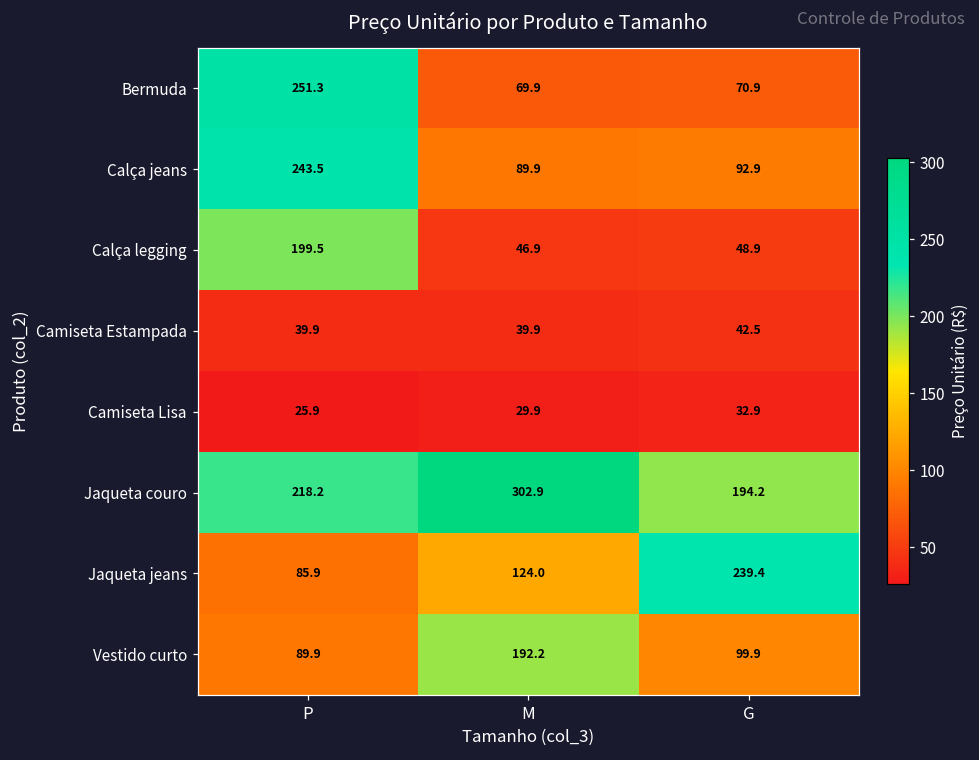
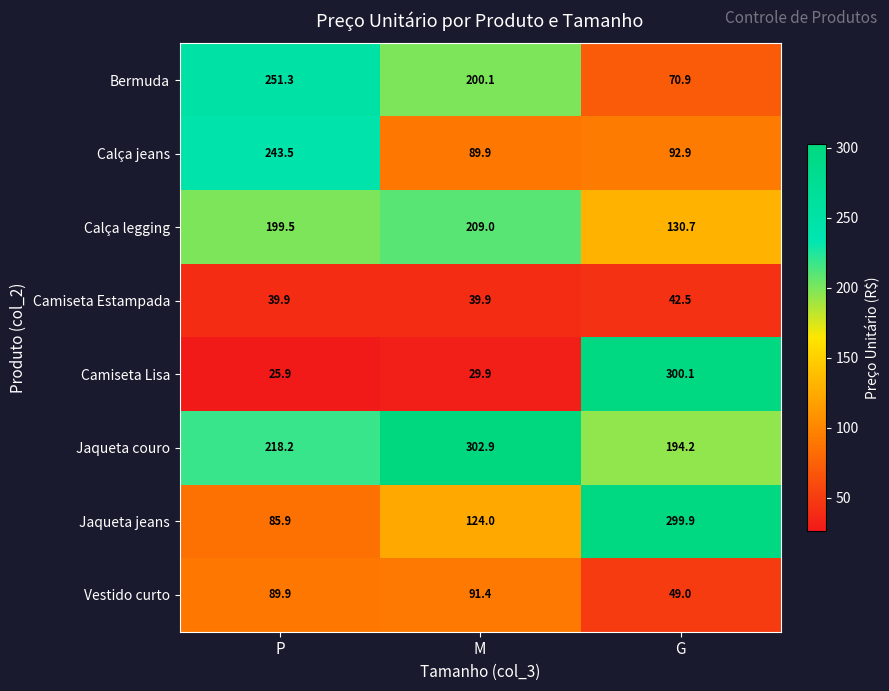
  {
    "Bermuda": {
      "P": 251.3,
-     "M": 69.9,
+     "M": 200.1,
      "G": 70.9
    },
    "Calça jeans": {
      "P": 243.5,
      "M": 89.9,
      "G": 92.9
    },
    "Calça legging": {
      "P": 199.5,
-     "M": 46.9,
-     "G": 48.9
+     "M": 209.0,
+     "G": 130.7
    },
    "Camiseta Estampada": {
      "P": 39.9,
      "M": 39.9,
      "G": 42.5
    },
    "Camiseta Lisa": {
      "P": 25.9,
      "M": 29.9,
-     "G": 32.9
+     "G": 300.1
    },
    "Jaqueta couro": {
      "P": 218.2,
      "M": 302.9,
      "G": 194.2
    },
    "Jaqueta jeans": {
      "P": 85.9,
      "M": 124.0,
-     "G": 239.4
+     "G": 299.9
    },
    "Vestido curto": {
      "P": 89.9,
-     "M": 192.2,
-     "G": 99.9
+     "M": 91.4,
+     "G": 49.0
    }
  }
